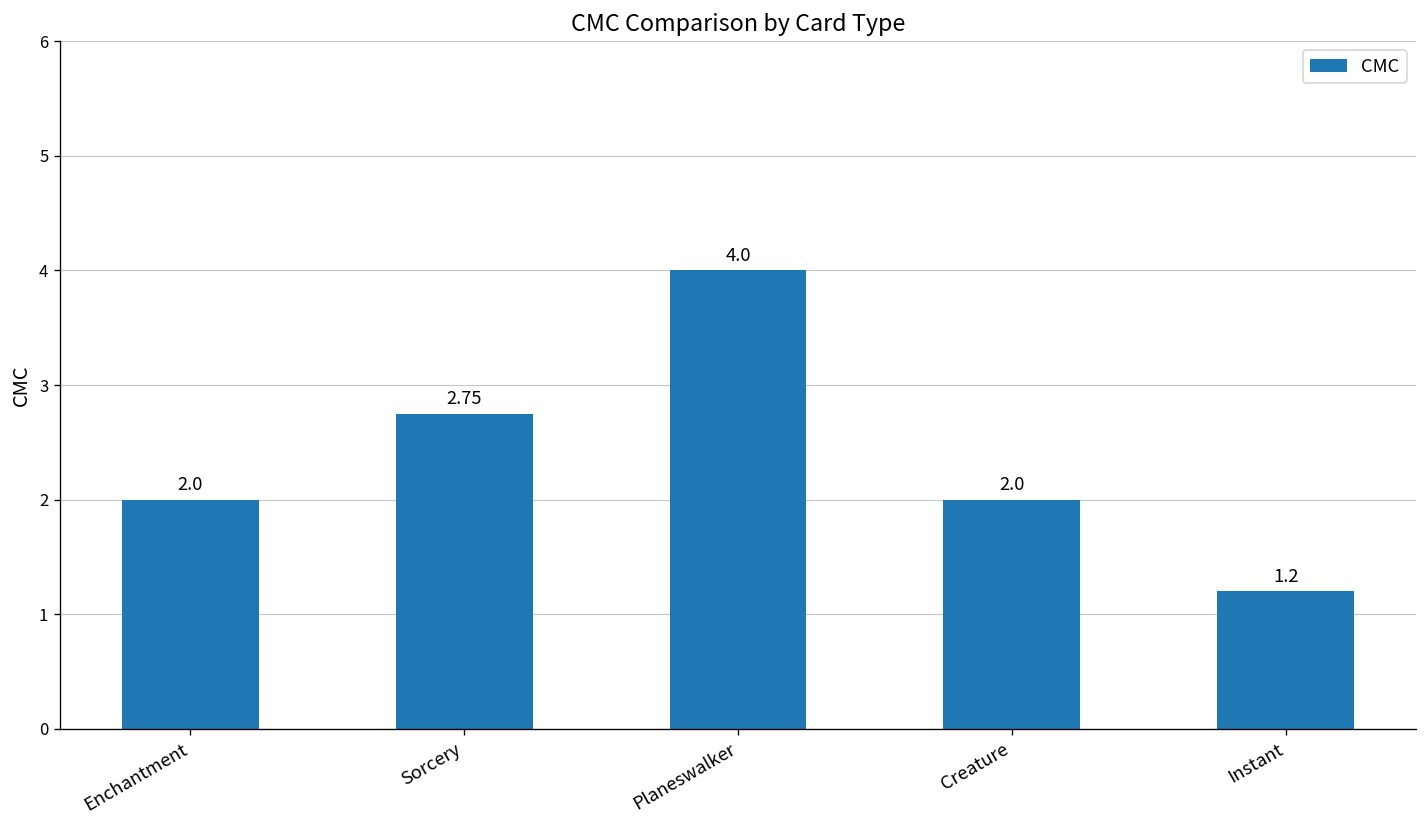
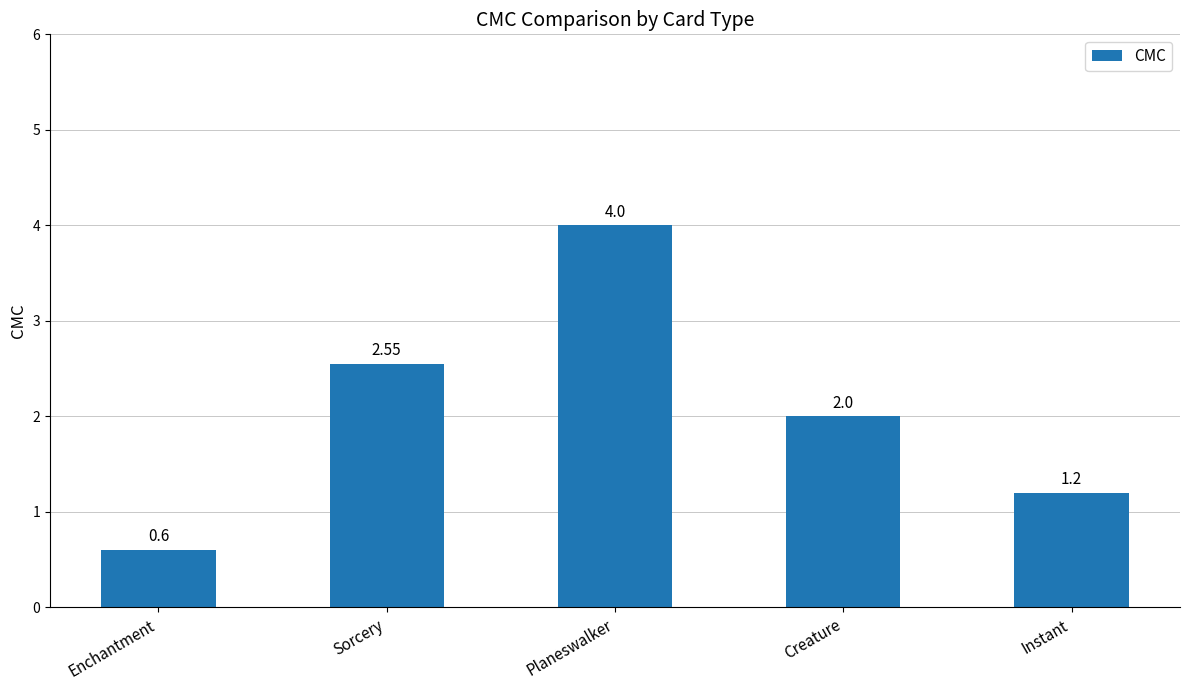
  {
-   "Enchantment": 2.0,
-   "Sorcery": 2.75,
+   "Enchantment": 0.6,
+   "Sorcery": 2.55,
    "Planeswalker": 4.0,
    "Creature": 2.0,
    "Instant": 1.2
  }
